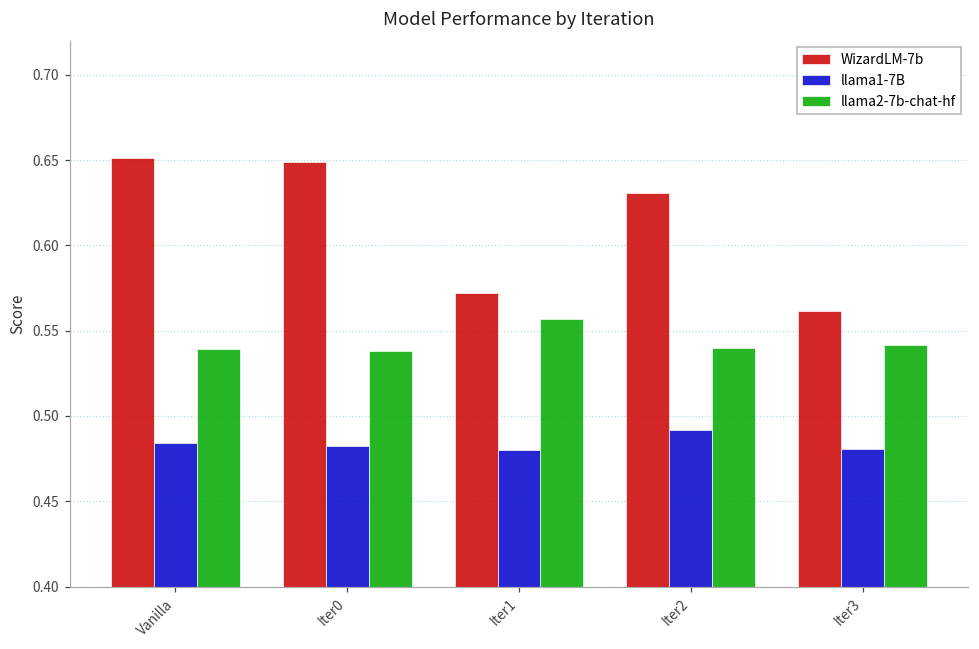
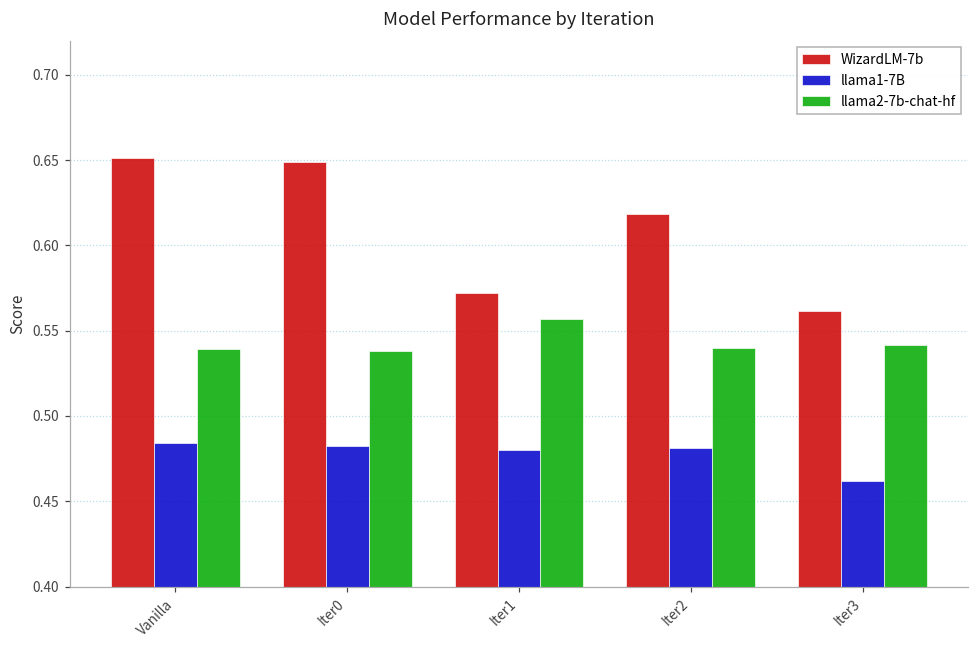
  {
    "WizardLM-7b": {
      "Vanilla": 0.651,
      "Iter0": 0.649,
      "Iter1": 0.572,
-     "Iter2": 0.631,
+     "Iter2": 0.618,
      "Iter3": 0.562
    },
    "llama1-7B": {
      "Vanilla": 0.484,
      "Iter0": 0.482,
      "Iter1": 0.480,
-     "Iter2": 0.492,
-     "Iter3": 0.481
+     "Iter2": 0.481,
+     "Iter3": 0.462
    },
    "llama2-7b-chat-hf": {
      "Vanilla": 0.539,
      "Iter0": 0.538,
      "Iter1": 0.557,
      "Iter2": 0.540,
      "Iter3": 0.541
    }
  }
